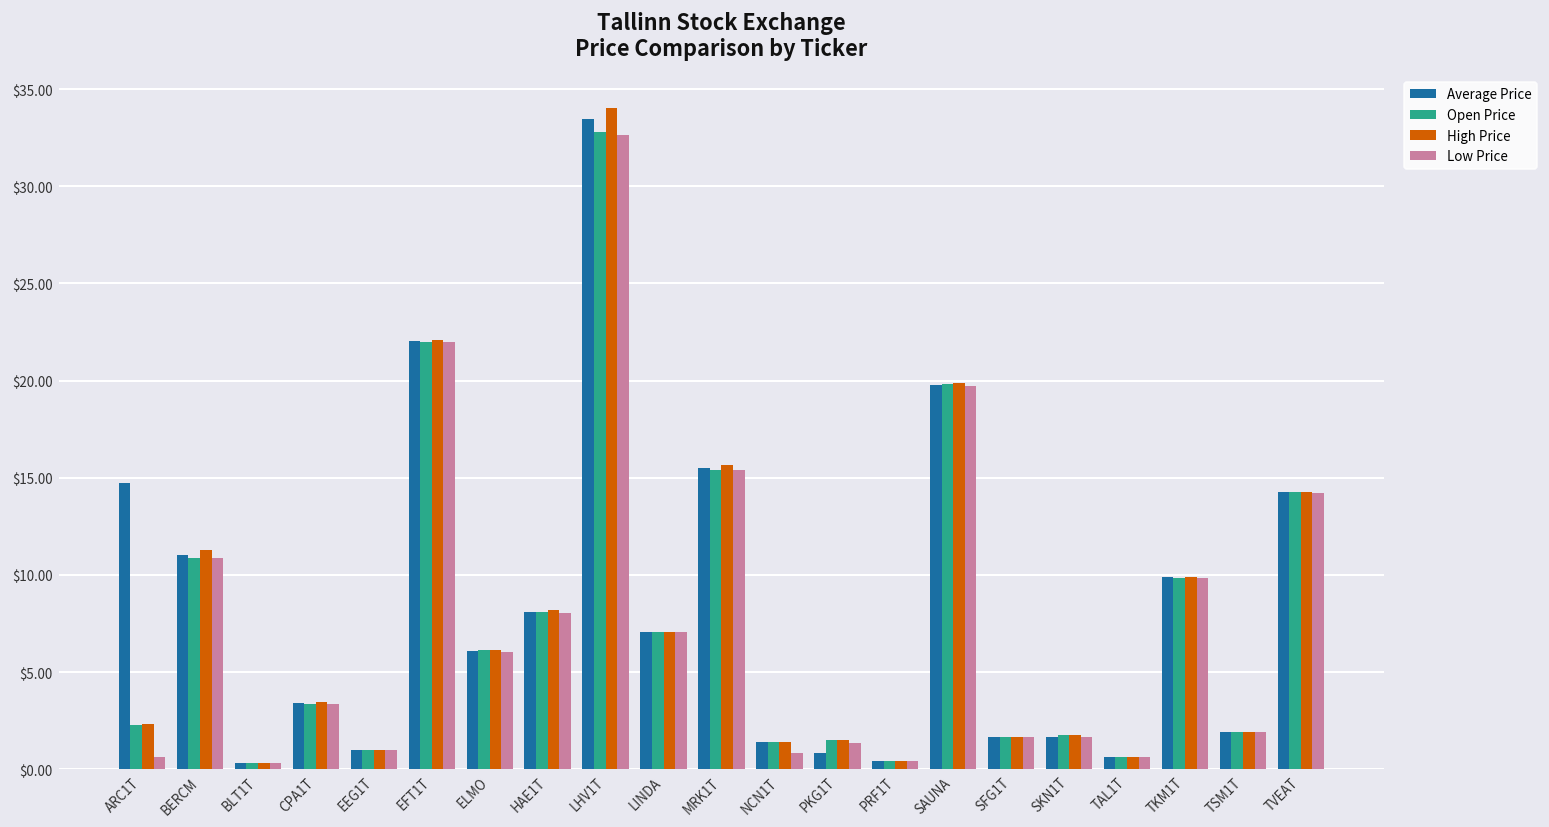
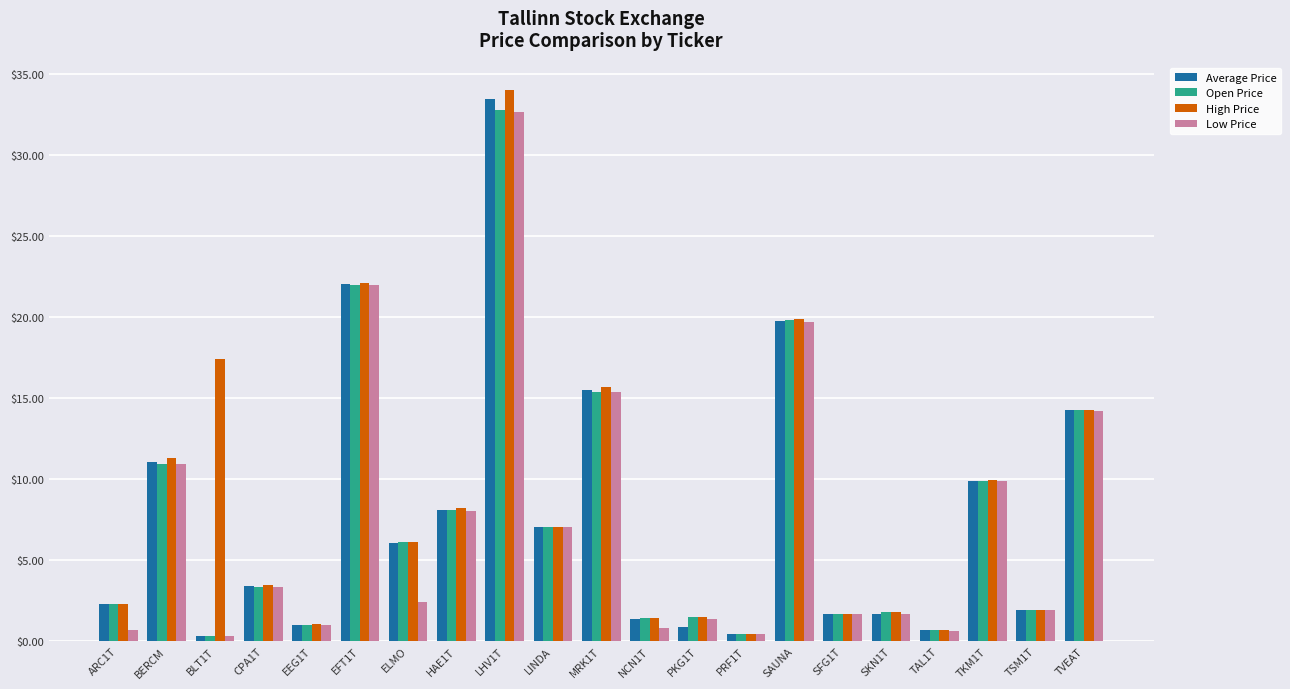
  {
    "Average Price": {
-     "ARC1T": "$14.7",
+     "ARC1T": "$2.3",
      "BERCM": "$11.0",
      "BLT1T": "$0.3",
      "CPA1T": "$3.4",
      "EEG1T": "$1.0",
      "EFT1T": "$22.0",
      "ELMO": "$6.1",
      "HAE1T": "$8.1",
      "LHV1T": "$33.5",
      "LINDA": "$7.1",
      "MRK1T": "$15.5",
      "NCN1T": "$1.4",
      "PKG1T": "$0.9",
      "PRF1T": "$0.4",
      "SAUNA": "$19.8",
      "SFG1T": "$1.7",
      "SKN1T": "$1.7",
      "TAL1T": "$0.7",
      "TKM1T": "$9.9",
      "TSM1T": "$1.9",
      "TVEAT": "$14.3"
    },
    "Open Price": {
      "ARC1T": "$2.3",
      "BERCM": "$10.9",
      "BLT1T": "$0.3",
      "CPA1T": "$3.3",
      "EEG1T": "$1.0",
      "EFT1T": "$22.0",
      "ELMO": "$6.1",
      "HAE1T": "$8.1",
      "LHV1T": "$32.8",
      "LINDA": "$7.1",
      "MRK1T": "$15.4",
      "NCN1T": "$1.4",
      "PKG1T": "$1.5",
      "PRF1T": "$0.4",
      "SAUNA": "$19.8",
      "SFG1T": "$1.7",
      "SKN1T": "$1.8",
      "TAL1T": "$0.7",
      "TKM1T": "$9.9",
      "TSM1T": "$1.9",
      "TVEAT": "$14.3"
    },
    "High Price": {
      "ARC1T": "$2.3",
      "BERCM": "$11.3",
-     "BLT1T": "$0.3",
+     "BLT1T": "$17.4",
      "CPA1T": "$3.4",
      "EEG1T": "$1.0",
      "EFT1T": "$22.1",
      "ELMO": "$6.1",
      "HAE1T": "$8.2",
      "LHV1T": "$34.0",
      "LINDA": "$7.1",
      "MRK1T": "$15.7",
      "NCN1T": "$1.4",
      "PKG1T": "$1.5",
      "PRF1T": "$0.4",
      "SAUNA": "$19.9",
      "SFG1T": "$1.7",
      "SKN1T": "$1.8",
      "TAL1T": "$0.7",
      "TKM1T": "$9.9",
      "TSM1T": "$1.9",
      "TVEAT": "$14.3"
    },
    "Low Price": {
      "ARC1T": "$0.7",
      "BERCM": "$10.9",
      "BLT1T": "$0.3",
      "CPA1T": "$3.3",
      "EEG1T": "$1.0",
      "EFT1T": "$22.0",
-     "ELMO": "$6.0",
+     "ELMO": "$2.4",
      "HAE1T": "$8.0",
      "LHV1T": "$32.7",
      "LINDA": "$7.1",
      "MRK1T": "$15.4",
      "NCN1T": "$0.8",
      "PKG1T": "$1.4",
      "PRF1T": "$0.4",
      "SAUNA": "$19.7",
      "SFG1T": "$1.7",
      "SKN1T": "$1.7",
      "TAL1T": "$0.6",
      "TKM1T": "$9.9",
      "TSM1T": "$1.9",
      "TVEAT": "$14.2"
    }
  }
